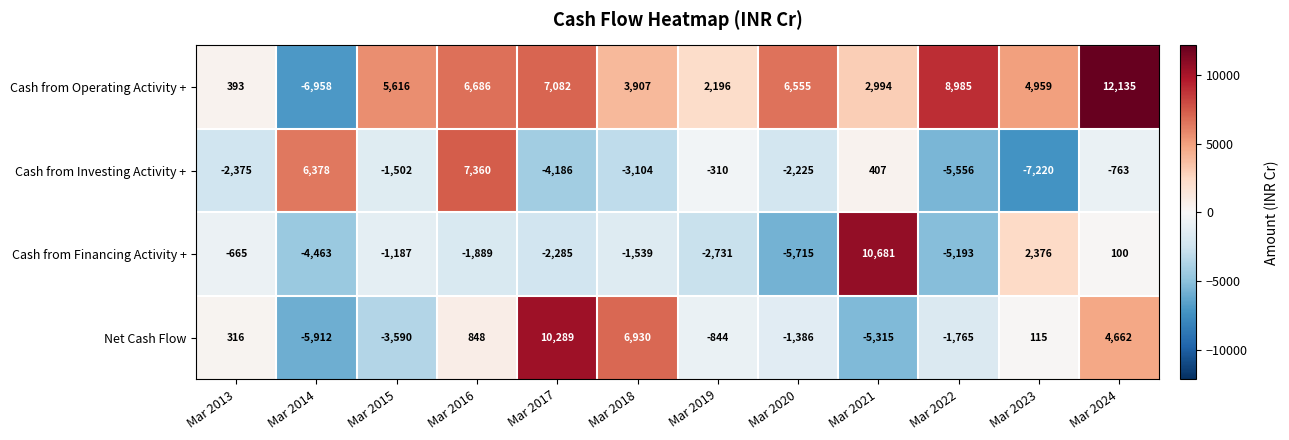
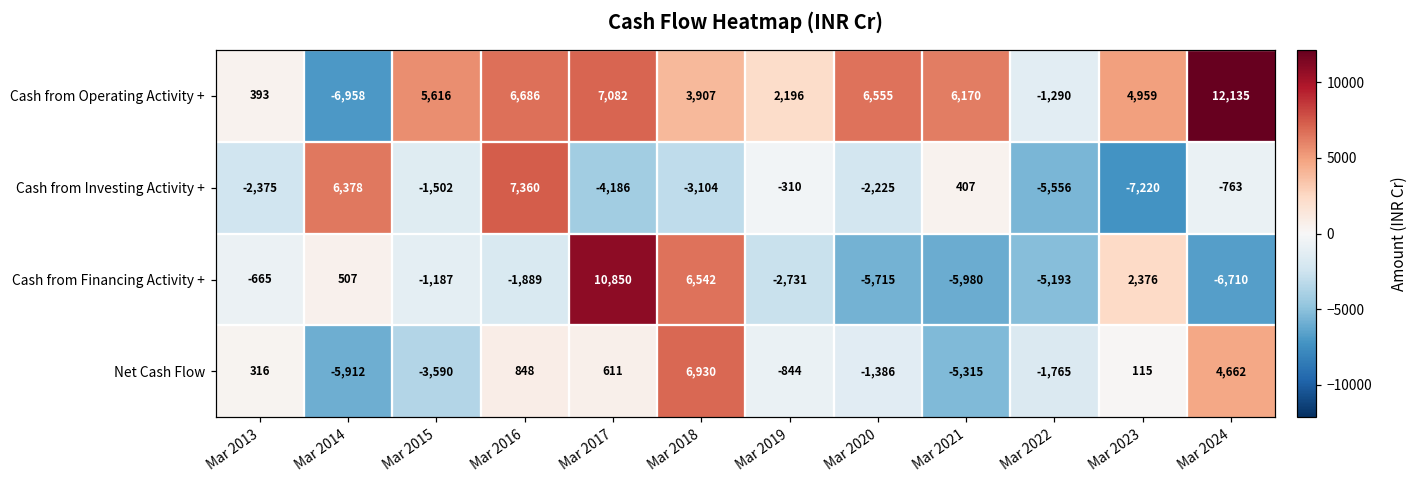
  {
    "Cash from Operating Activity +": {
      "Mar 2013": "393",
      "Mar 2014": "-6,958",
      "Mar 2015": "5,616",
      "Mar 2016": "6,686",
      "Mar 2017": "7,082",
      "Mar 2018": "3,907",
      "Mar 2019": "2,196",
      "Mar 2020": "6,555",
-     "Mar 2021": "2,994",
-     "Mar 2022": "8,985",
+     "Mar 2021": "6,170",
+     "Mar 2022": "-1,290",
      "Mar 2023": "4,959",
      "Mar 2024": "12,135"
    },
    "Cash from Investing Activity +": {
      "Mar 2013": "-2,375",
      "Mar 2014": "6,378",
      "Mar 2015": "-1,502",
      "Mar 2016": "7,360",
      "Mar 2017": "-4,186",
      "Mar 2018": "-3,104",
      "Mar 2019": "-310",
      "Mar 2020": "-2,225",
      "Mar 2021": "407",
      "Mar 2022": "-5,556",
      "Mar 2023": "-7,220",
      "Mar 2024": "-763"
    },
    "Cash from Financing Activity +": {
      "Mar 2013": "-665",
-     "Mar 2014": "-4,463",
+     "Mar 2014": "507",
      "Mar 2015": "-1,187",
      "Mar 2016": "-1,889",
-     "Mar 2017": "-2,285",
-     "Mar 2018": "-1,539",
+     "Mar 2017": "10,850",
+     "Mar 2018": "6,542",
      "Mar 2019": "-2,731",
      "Mar 2020": "-5,715",
-     "Mar 2021": "10,681",
+     "Mar 2021": "-5,980",
      "Mar 2022": "-5,193",
      "Mar 2023": "2,376",
-     "Mar 2024": "100"
+     "Mar 2024": "-6,710"
    },
    "Net Cash Flow": {
      "Mar 2013": "316",
      "Mar 2014": "-5,912",
      "Mar 2015": "-3,590",
      "Mar 2016": "848",
-     "Mar 2017": "10,289",
+     "Mar 2017": "611",
      "Mar 2018": "6,930",
      "Mar 2019": "-844",
      "Mar 2020": "-1,386",
      "Mar 2021": "-5,315",
      "Mar 2022": "-1,765",
      "Mar 2023": "115",
      "Mar 2024": "4,662"
    }
  }
